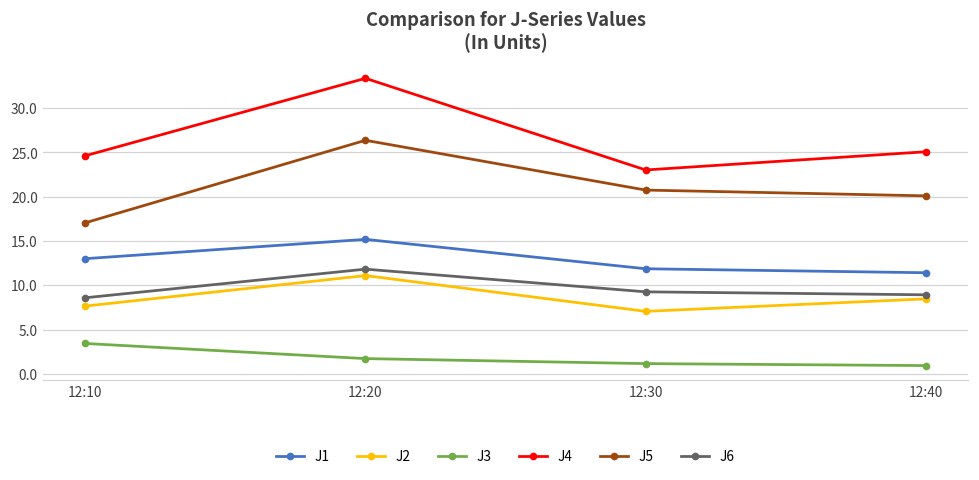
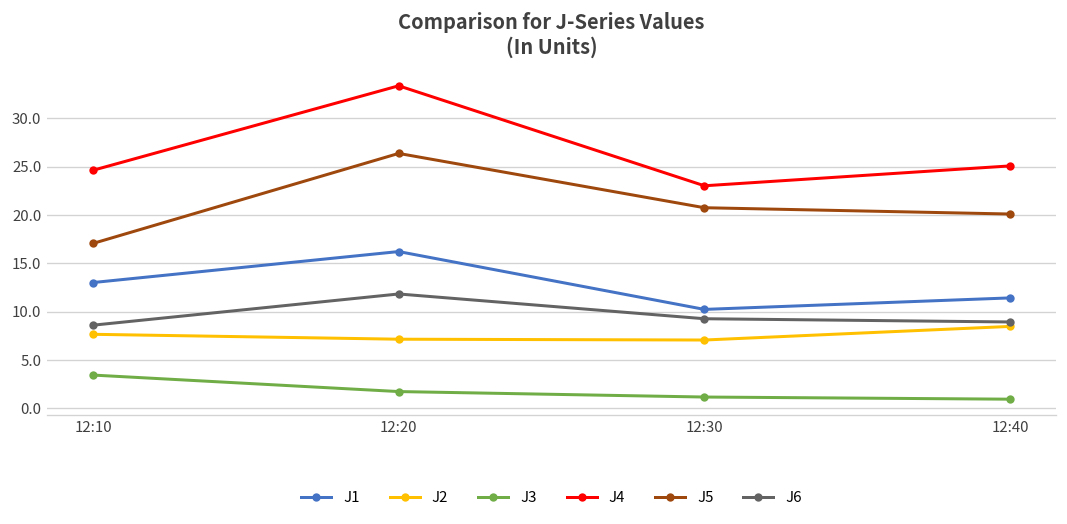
  {
    "J1": {
      "12:10": 13,
-     "12:20": 15,
-     "12:30": 12,
+     "12:20": 16,
+     "12:30": 10,
      "12:40": 11
    },
    "J2": {
      "12:10": 8,
-     "12:20": 11,
+     "12:20": 7,
      "12:30": 7,
      "12:40": 8
    },
    "J3": {
      "12:10": 3,
      "12:20": 2,
      "12:30": 1,
      "12:40": 1
    },
    "J4": {
      "12:10": 25,
      "12:20": 33,
      "12:30": 23,
      "12:40": 25
    },
    "J5": {
      "12:10": 17,
      "12:20": 26,
      "12:30": 21,
      "12:40": 20
    },
    "J6": {
      "12:10": 9,
      "12:20": 12,
      "12:30": 9,
      "12:40": 9
    }
  }
